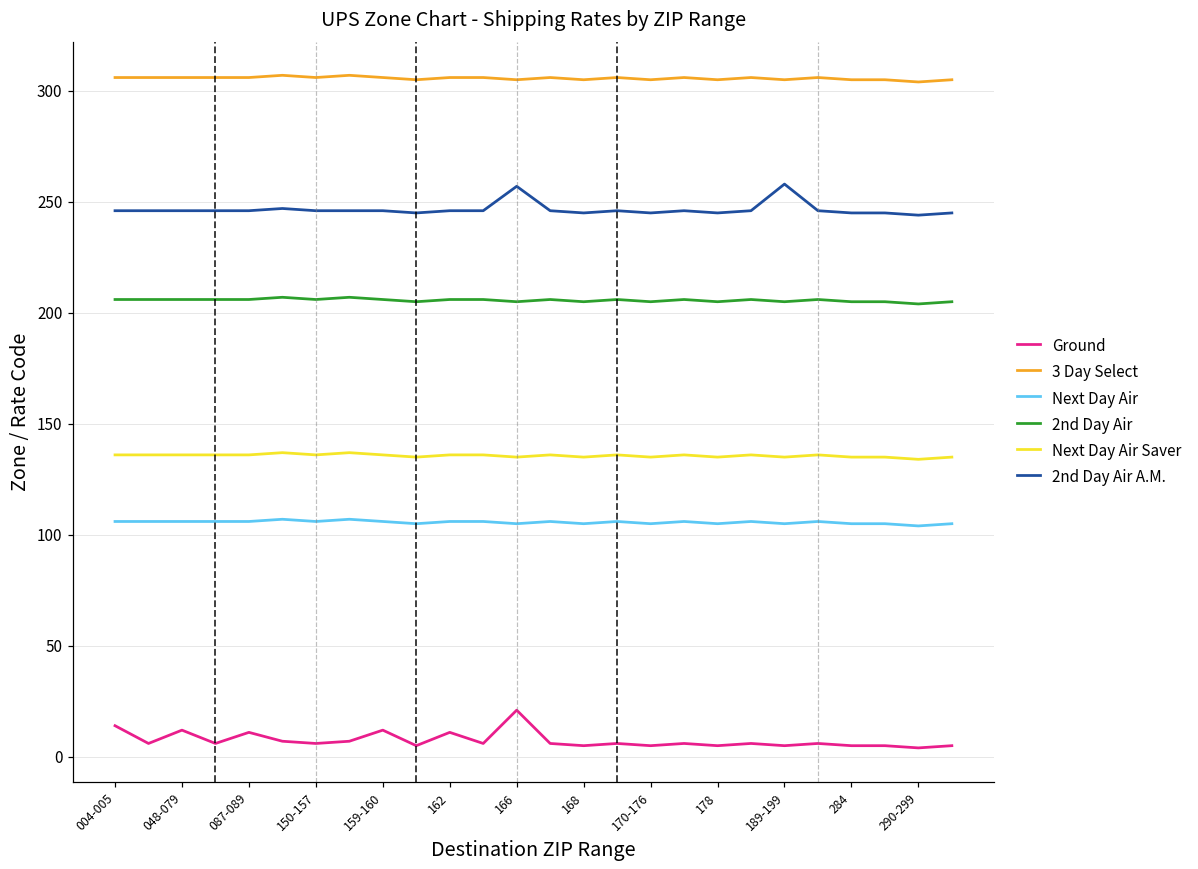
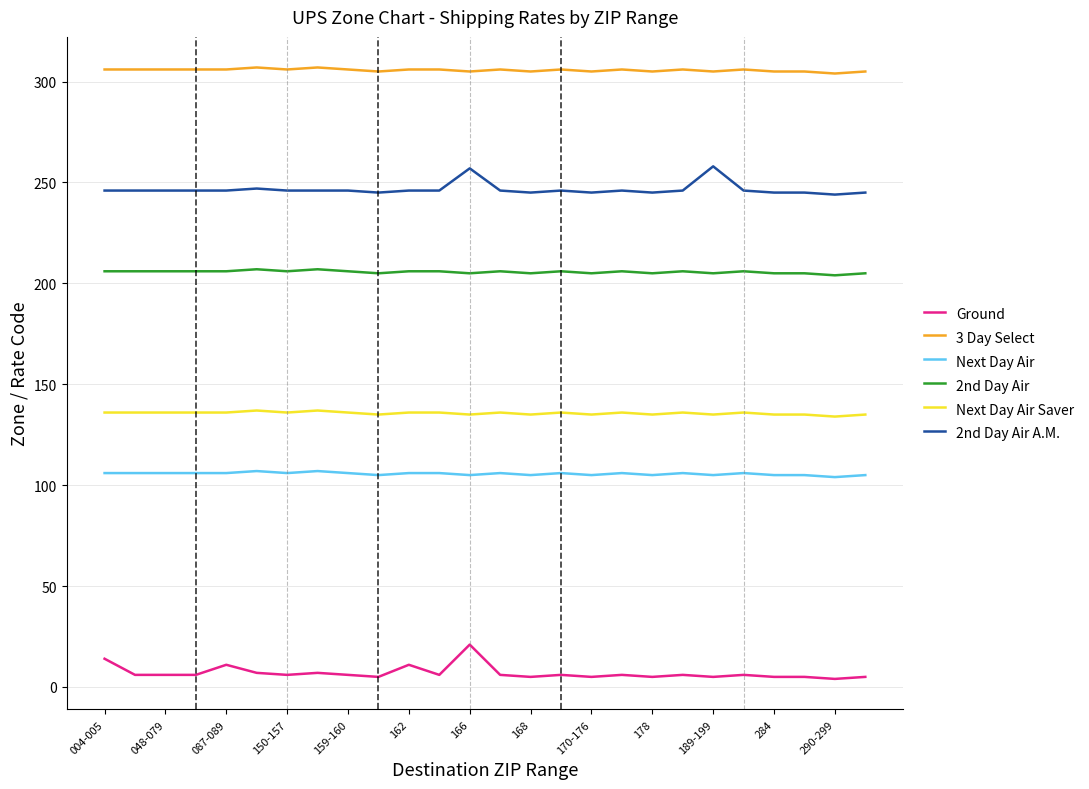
  {
    "Ground": {
      "004-005": 14,
-     "048-079": 12,
+     "048-079": 6,
      "087-089": 11,
      "150-157": 6,
-     "159-160": 12,
+     "159-160": 6,
      "162": 11,
      "166": 21,
      "168": 5,
      "170-176": 5,
      "178": 5,
      "189-199": 5,
      "284": 5,
      "290-299": 4
    },
    "3 Day Select": {
      "004-005": 306,
      "048-079": 306,
      "087-089": 306,
      "150-157": 306,
      "159-160": 306,
      "162": 306,
      "166": 305,
      "168": 305,
      "170-176": 305,
      "178": 305,
      "189-199": 305,
      "284": 305,
      "290-299": 304
    },
    "Next Day Air": {
      "004-005": 106,
      "048-079": 106,
      "087-089": 106,
      "150-157": 106,
      "159-160": 106,
      "162": 106,
      "166": 105,
      "168": 105,
      "170-176": 105,
      "178": 105,
      "189-199": 105,
      "284": 105,
      "290-299": 104
    },
    "2nd Day Air": {
      "004-005": 206,
      "048-079": 206,
      "087-089": 206,
      "150-157": 206,
      "159-160": 206,
      "162": 206,
      "166": 205,
      "168": 205,
      "170-176": 205,
      "178": 205,
      "189-199": 205,
      "284": 205,
      "290-299": 204
    },
    "Next Day Air Saver": {
      "004-005": 136,
      "048-079": 136,
      "087-089": 136,
      "150-157": 136,
      "159-160": 136,
      "162": 136,
      "166": 135,
      "168": 135,
      "170-176": 135,
      "178": 135,
      "189-199": 135,
      "284": 135,
      "290-299": 134
    },
    "2nd Day Air A.M.": {
      "004-005": 246,
      "048-079": 246,
      "087-089": 246,
      "150-157": 246,
      "159-160": 246,
      "162": 246,
      "166": 257,
      "168": 245,
      "170-176": 245,
      "178": 245,
      "189-199": 258,
      "284": 245,
      "290-299": 244
    }
  }
